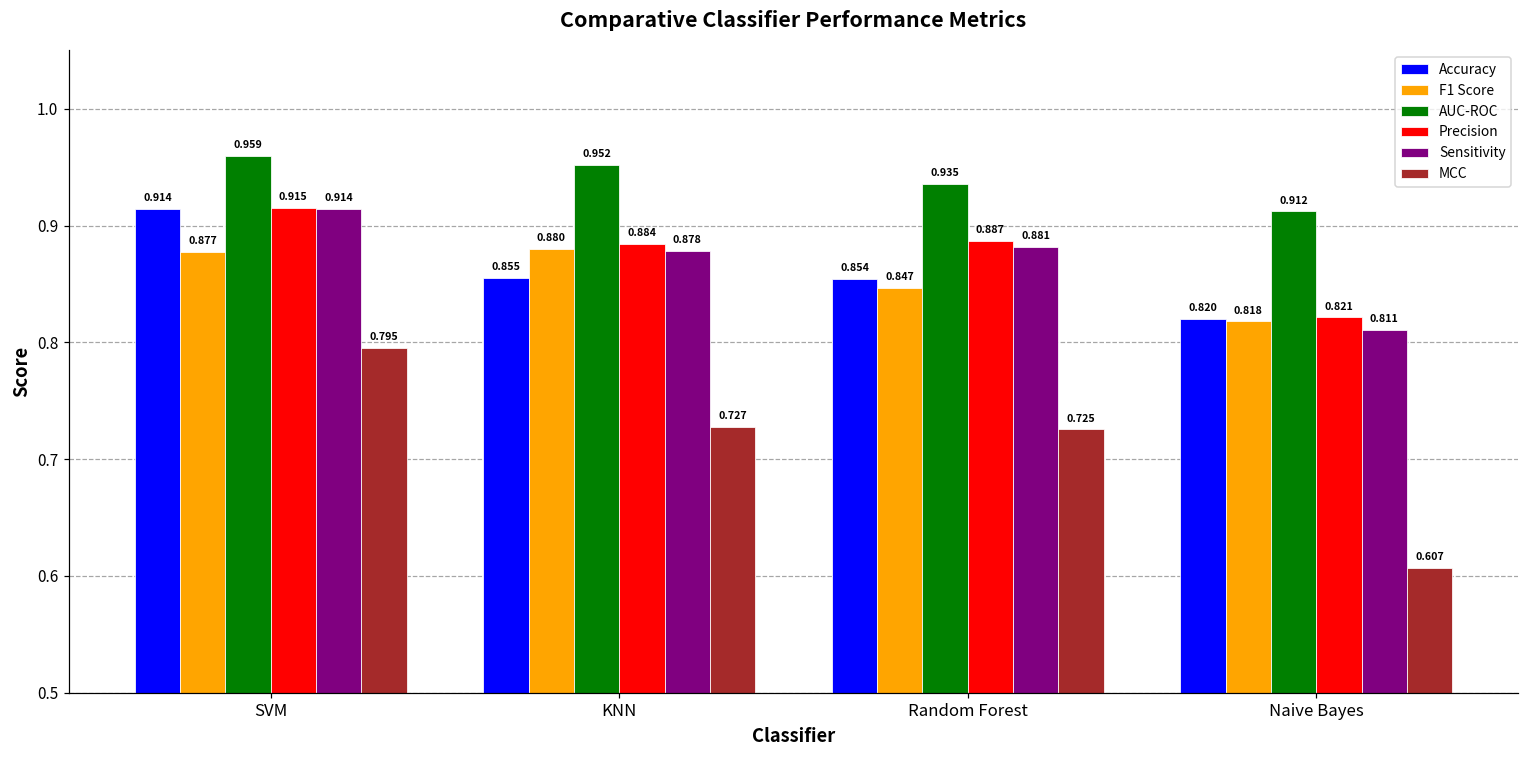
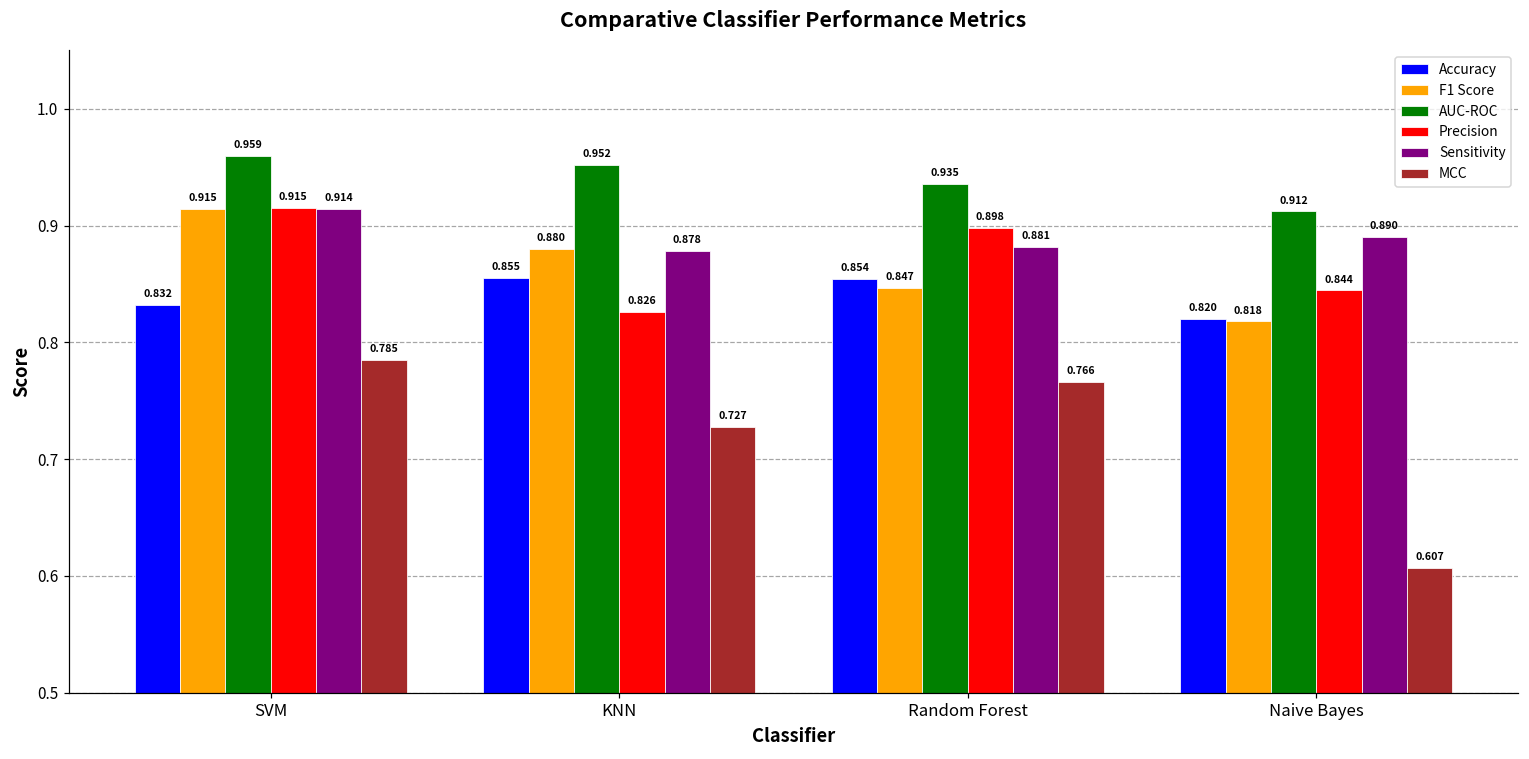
  {
    "Accuracy": {
-     "SVM": 0.914,
+     "SVM": 0.832,
      "KNN": 0.855,
      "Random Forest": 0.854,
      "Naive Bayes": 0.820
    },
    "F1 Score": {
-     "SVM": 0.877,
+     "SVM": 0.915,
      "KNN": 0.880,
      "Random Forest": 0.847,
      "Naive Bayes": 0.818
    },
    "AUC-ROC": {
      "SVM": 0.959,
      "KNN": 0.952,
      "Random Forest": 0.935,
      "Naive Bayes": 0.912
    },
    "Precision": {
      "SVM": 0.915,
-     "KNN": 0.884,
-     "Random Forest": 0.887,
-     "Naive Bayes": 0.821
+     "KNN": 0.826,
+     "Random Forest": 0.898,
+     "Naive Bayes": 0.844
    },
    "Sensitivity": {
      "SVM": 0.914,
      "KNN": 0.878,
      "Random Forest": 0.881,
-     "Naive Bayes": 0.811
+     "Naive Bayes": 0.890
    },
    "MCC": {
-     "SVM": 0.795,
+     "SVM": 0.785,
      "KNN": 0.727,
-     "Random Forest": 0.725,
+     "Random Forest": 0.766,
      "Naive Bayes": 0.607
    }
  }
